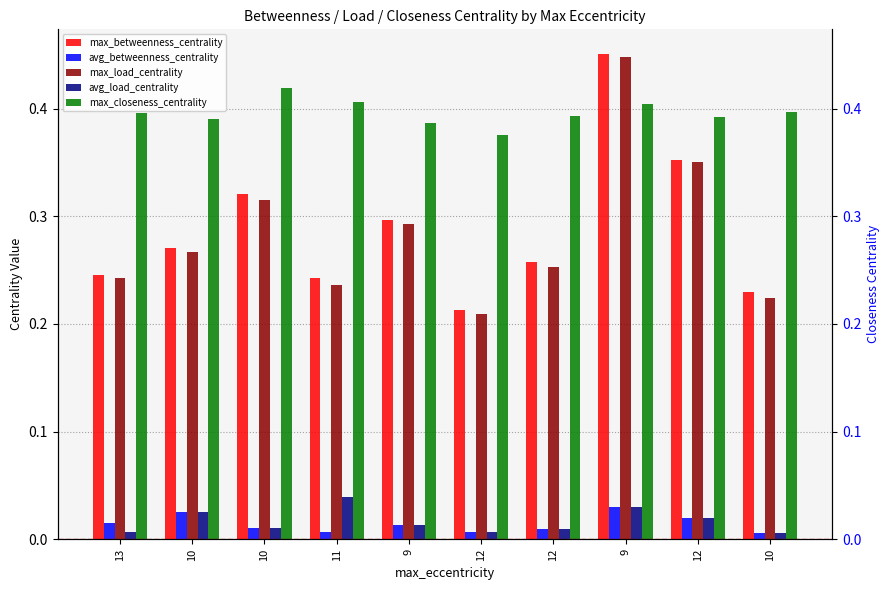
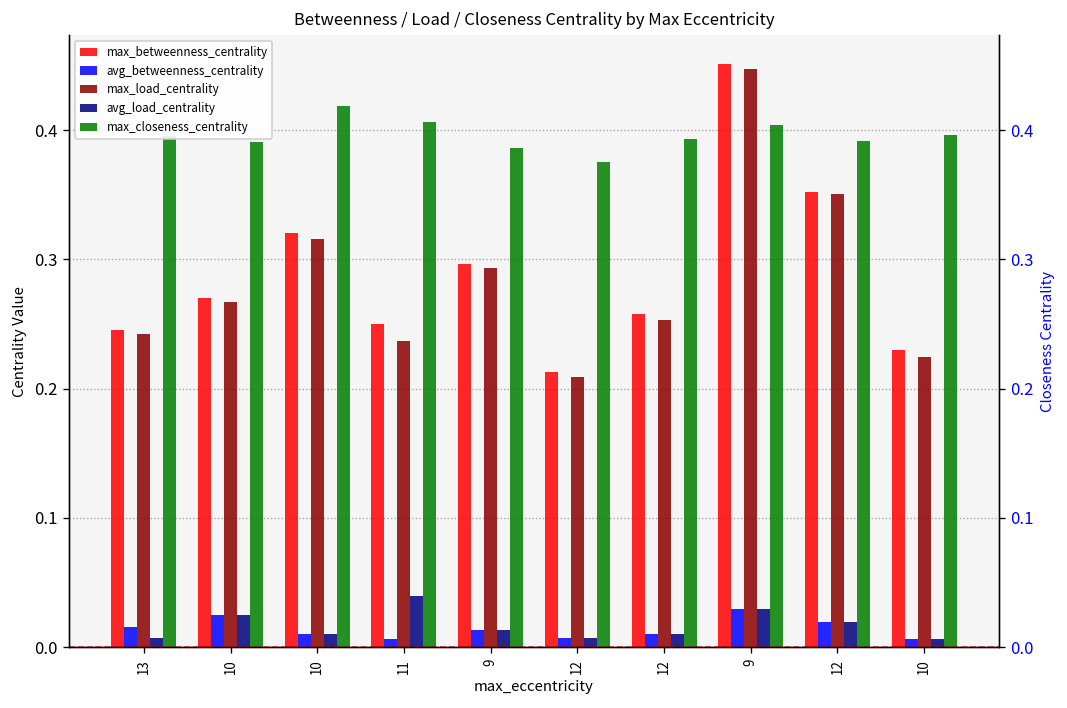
  {
    "max_betweenness_centrality": {
      "13": 0.245,
-     "11": 0.243
+     "11": 0.250
    },
    "avg_betweenness_centrality": {
      "13": 0.016,
      "11": 0.007
    },
    "max_load_centrality": {
      "13": 0.242,
      "11": 0.237
    },
    "avg_load_centrality": {
      "13": 0.007,
      "11": 0.040
    },
    "max_closeness_centrality": {
      "13": 0.396,
      "11": 0.406
    }
  }
